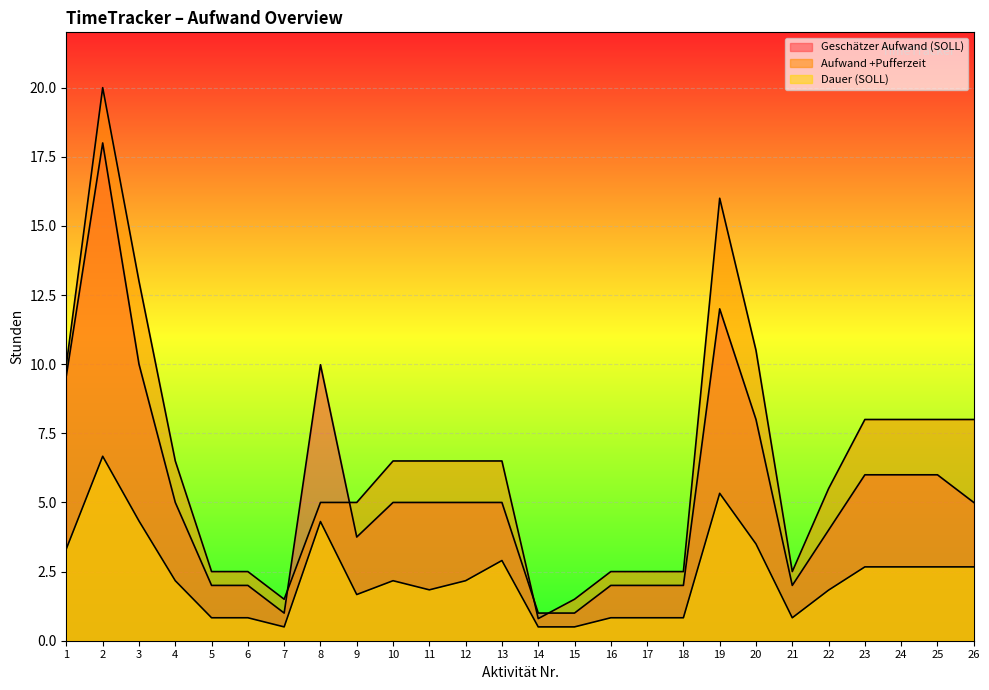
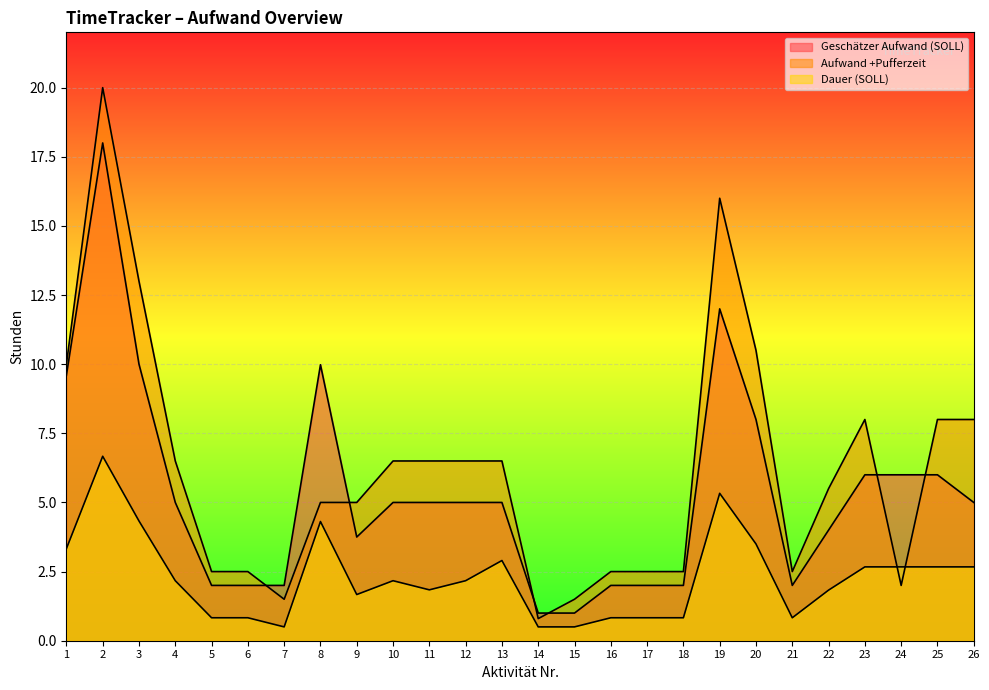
  {
    "Geschätzer Aufwand (SOLL)": {
      "1": 9.6,
      "2": 18,
      "3": 10,
      "4": 5,
      "5": 2,
      "6": 2,
-     "7": 1,
+     "7": 2,
      "8": 10,
      "9": 3.8,
      "10": 5,
      "11": 5,
      "12": 5,
      "13": 5,
      "14": 1,
      "15": 1,
      "16": 2,
      "17": 2,
      "18": 2,
      "19": 12,
      "20": 8,
      "21": 2,
      "22": 4,
      "23": 6,
      "24": 6,
      "25": 6,
      "26": 5
    },
    "Aufwand +Pufferzeit": {
      "1": 10,
      "2": 20,
      "3": 13,
      "4": 6.5,
      "5": 2.5,
      "6": 2.5,
      "7": 1.5,
      "8": 5,
      "9": 5,
      "10": 6.5,
      "11": 6.5,
      "12": 6.5,
      "13": 6.5,
      "14": 0.8,
      "15": 1.5,
      "16": 2.5,
      "17": 2.5,
      "18": 2.5,
      "19": 16,
      "20": 10.5,
      "21": 2.5,
      "22": 5.5,
      "23": 8,
-     "24": 8,
+     "24": 2,
      "25": 8,
      "26": 8
    },
    "Dauer (SOLL)": {
      "1": 3.3,
      "2": 6.7,
      "3": 4.3,
      "4": 2.2,
      "5": 0.8,
      "6": 0.8,
      "7": 0.5,
      "8": 4.3,
      "9": 1.7,
      "10": 2.2,
      "11": 1.8,
      "12": 2.2,
      "13": 2.9,
      "14": 0.5,
      "15": 0.5,
      "16": 0.8,
      "17": 0.8,
      "18": 0.8,
      "19": 5.3,
      "20": 3.5,
      "21": 0.8,
      "22": 1.8,
      "23": 2.7,
      "24": 2.7,
      "25": 2.7,
      "26": 2.7
    }
  }
